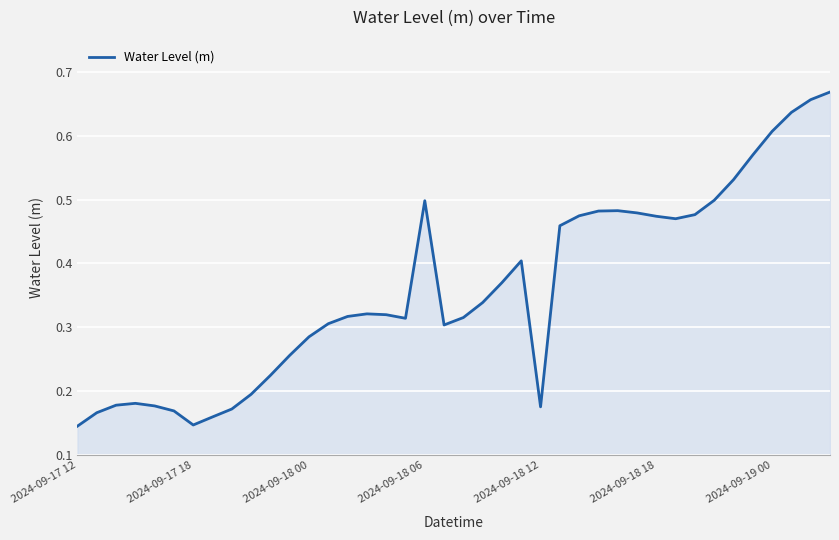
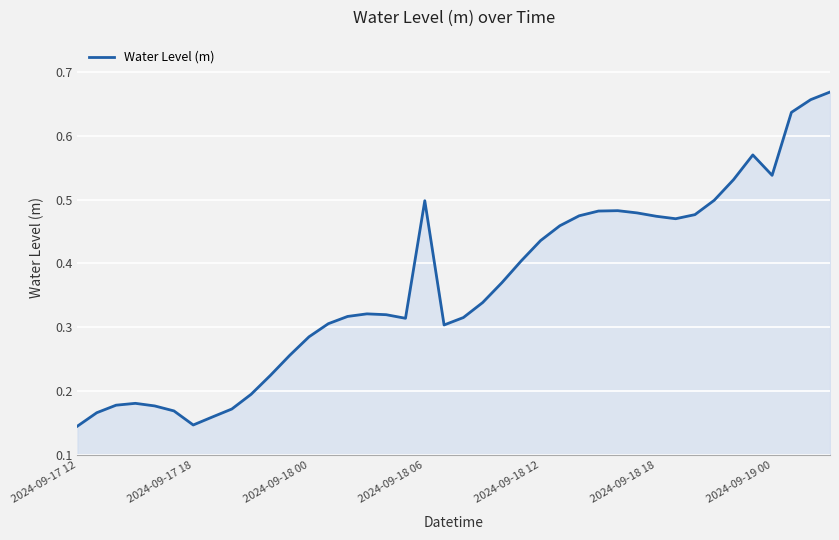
  {
    "2024-09-17 12": 0.15,
    "2024-09-17 18": 0.15,
    "2024-09-18 00": 0.29,
    "2024-09-18 06": 0.50,
-   "2024-09-18 12": 0.18,
+   "2024-09-18 12": 0.44,
    "2024-09-18 18": 0.47,
-   "2024-09-19 00": 0.61
+   "2024-09-19 00": 0.54
  }
